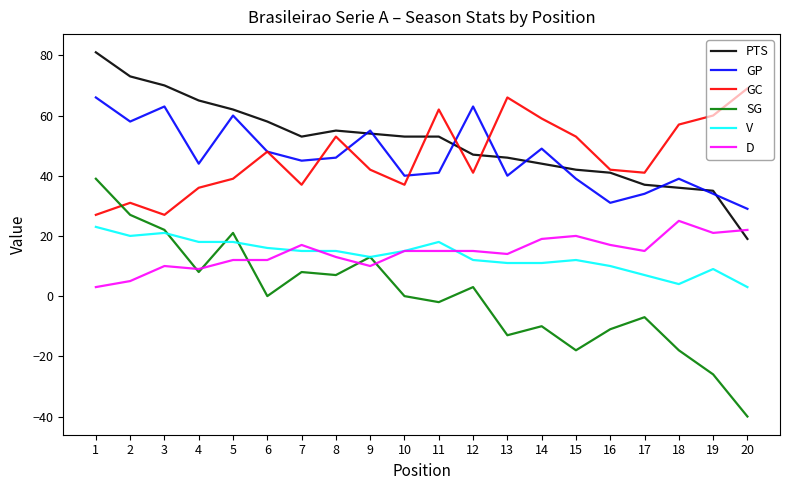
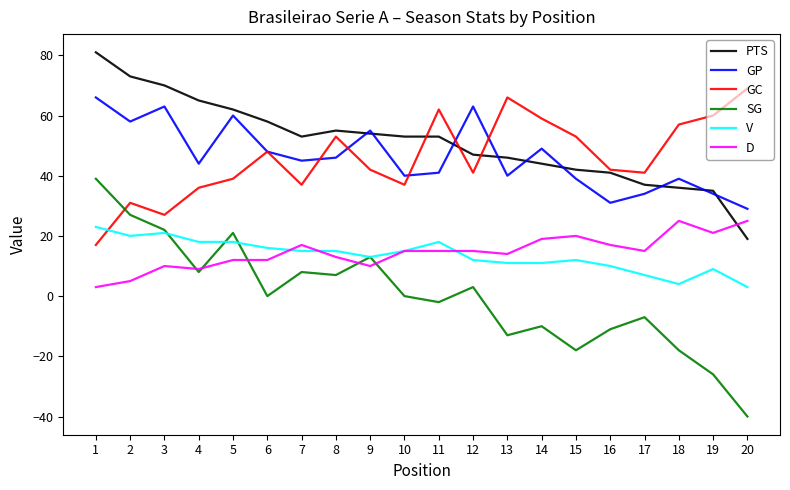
  {
    "PTS": {
      "1": 81,
      "2": 73,
      "3": 70,
      "4": 65,
      "5": 62,
      "6": 58,
      "7": 53,
      "8": 55,
      "9": 54,
      "10": 53,
      "11": 53,
      "12": 47,
      "13": 46,
      "14": 44,
      "15": 42,
      "16": 41,
      "17": 37,
      "18": 36,
      "19": 35,
      "20": 19
    },
    "GP": {
      "1": 66,
      "2": 58,
      "3": 63,
      "4": 44,
      "5": 60,
      "7": 45,
      "8": 46,
      "9": 55,
      "10": 40,
      "11": 41,
      "12": 63,
      "13": 40,
      "14": 49,
      "15": 39,
      "16": 31,
      "17": 34,
      "18": 39,
      "19": 34,
      "20": 29
    },
    "GC": {
-     "1": 27,
+     "1": 17,
      "2": 31,
      "3": 27,
      "4": 36,
      "5": 39,
      "7": 37,
      "8": 53,
      "9": 42,
      "10": 37,
      "11": 62,
      "12": 41,
      "13": 66,
      "14": 59,
      "15": 53,
      "16": 42,
      "17": 41,
      "18": 57
    },
    "SG": {
      "1": 39,
      "2": 27,
      "3": 22,
      "4": 8,
      "5": 21,
      "6": 0,
      "7": 8,
      "8": 7,
      "10": 0,
      "11": -2,
      "12": 3,
      "13": -13,
      "14": -10,
      "15": -18,
      "16": -11,
      "17": -7,
      "18": -18,
      "19": -26,
      "20": -40
    },
    "V": {
      "1": 23,
      "2": 20,
      "3": 21,
      "4": 18,
      "5": 18,
      "6": 16,
      "7": 15,
      "8": 15,
      "11": 18,
      "12": 12,
      "13": 11,
      "14": 11,
      "15": 12,
      "16": 10,
      "17": 7,
      "18": 4,
      "19": 9,
      "20": 3
    },
    "D": {
      "1": 3,
      "2": 5,
      "3": 10,
      "4": 9,
      "5": 12,
      "6": 12,
      "7": 17,
      "8": 13,
      "9": 10,
      "11": 15,
      "12": 15,
      "13": 14,
      "14": 19,
      "15": 20,
      "16": 17,
      "17": 15,
      "18": 25,
      "19": 21,
-     "20": 22
+     "20": 25
    }
  }
